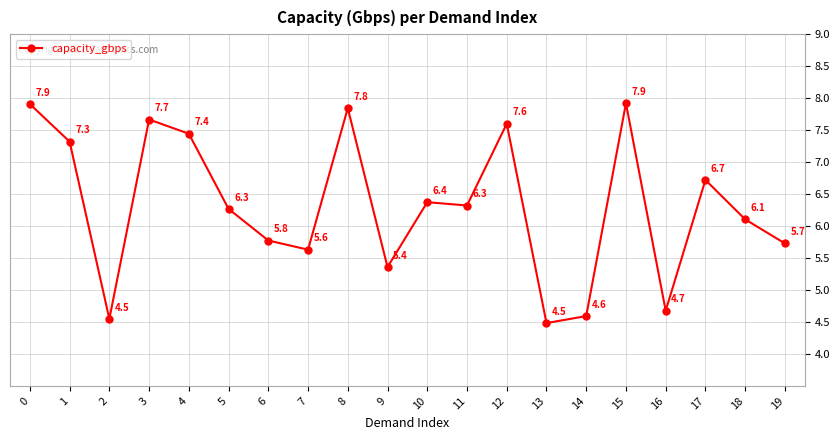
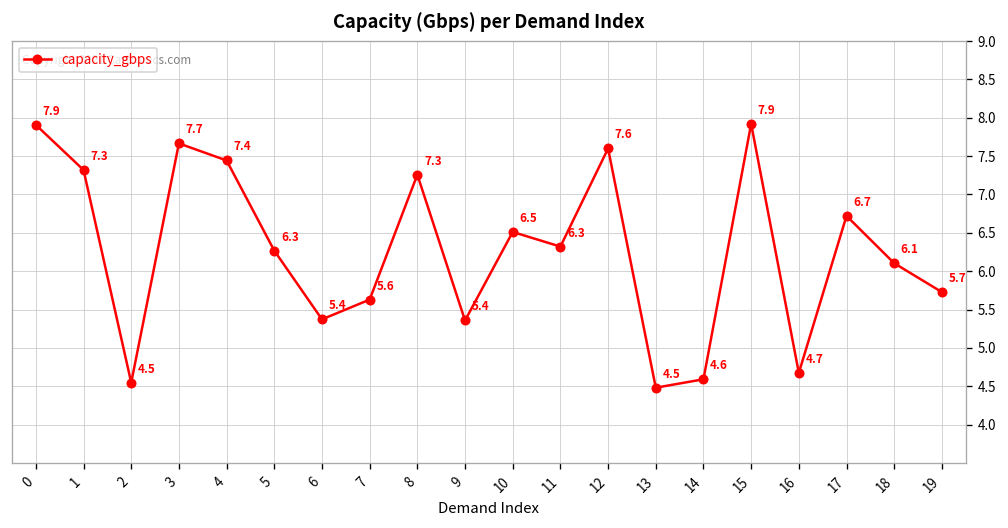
  {
    "0": 7.9,
    "1": 7.3,
    "2": 4.5,
    "3": 7.7,
    "4": 7.4,
    "5": 6.3,
-   "6": 5.8,
+   "6": 5.4,
    "7": 5.6,
-   "8": 7.8,
+   "8": 7.3,
    "9": 5.4,
-   "10": 6.4,
+   "10": 6.5,
    "11": 6.3,
    "12": 7.6,
    "13": 4.5,
    "14": 4.6,
    "15": 7.9,
    "16": 4.7,
    "17": 6.7,
    "18": 6.1,
    "19": 5.7
  }
